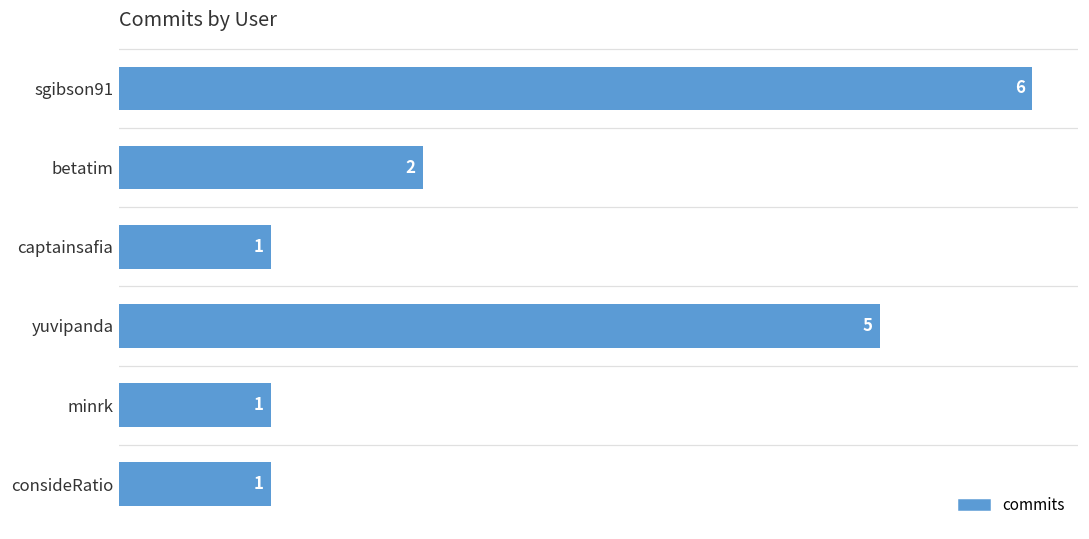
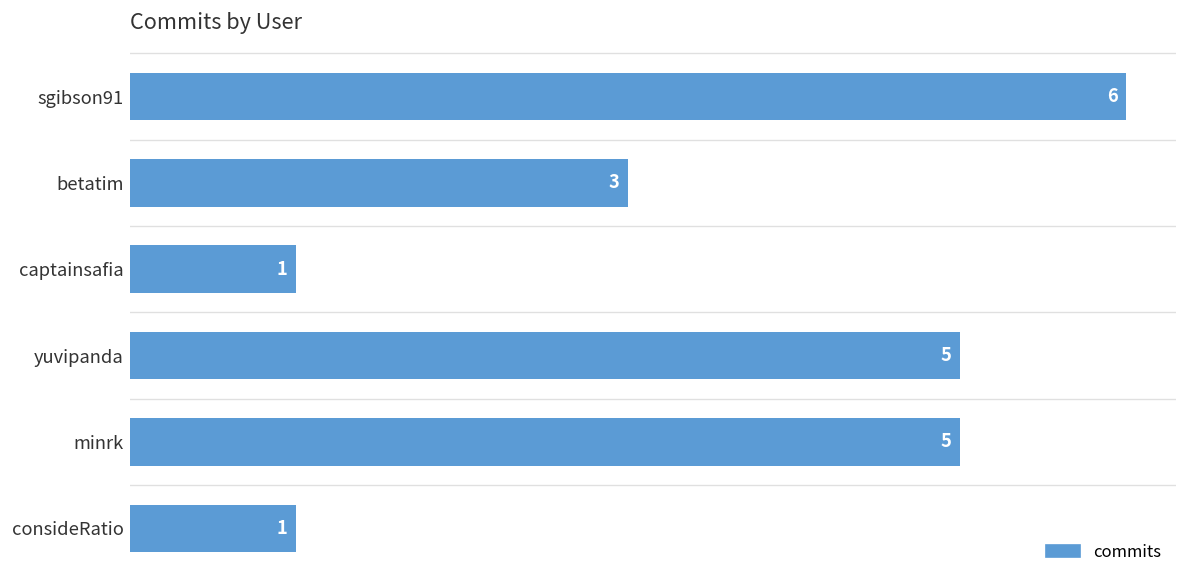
  {
    "sgibson91": 6,
-   "betatim": 2,
+   "betatim": 3,
    "captainsafia": 1,
    "yuvipanda": 5,
-   "minrk": 1,
+   "minrk": 5,
    "consideRatio": 1
  }
